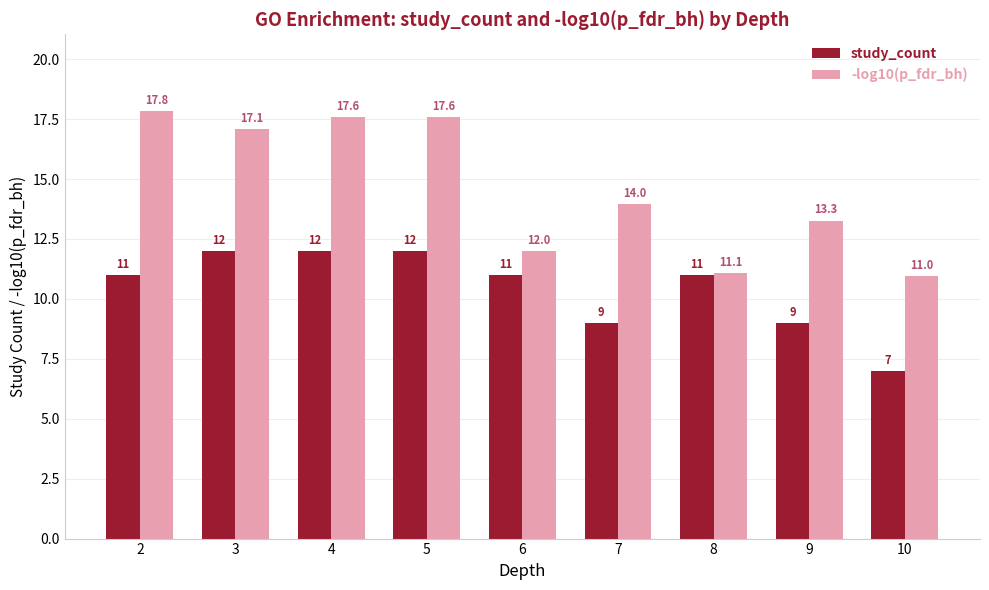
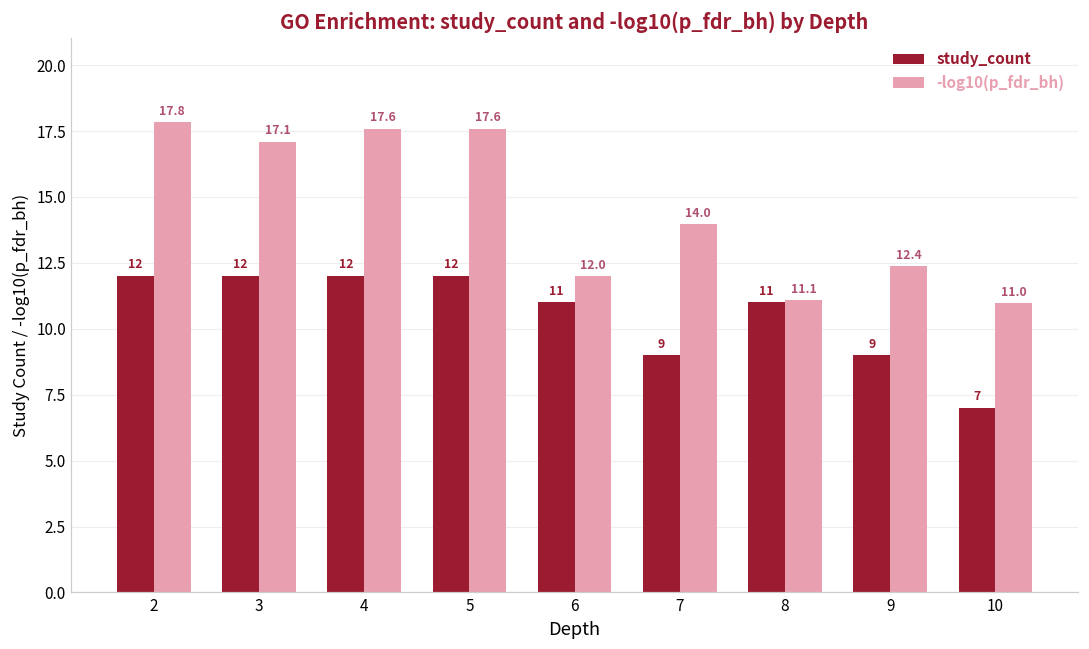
  {
    "study_count": {
-     "2": 11,
+     "2": 12,
      "3": 12,
      "4": 12,
      "5": 12,
      "6": 11,
      "7": 9,
      "8": 11,
      "9": 9,
      "10": 7
    },
    "-log10(p_fdr_bh)": {
      "2": 17.8,
      "3": 17.1,
      "4": 17.6,
      "5": 17.6,
      "6": 12.0,
      "7": 14.0,
      "8": 11.1,
-     "9": 13.3,
+     "9": 12.4,
      "10": 11.0
    }
  }
